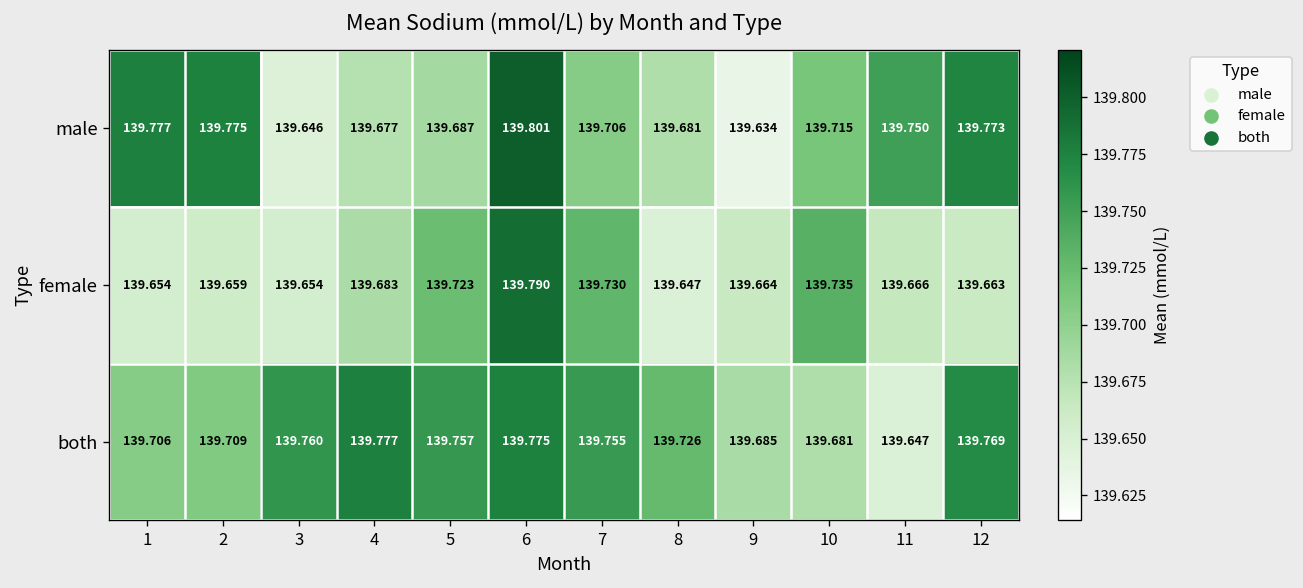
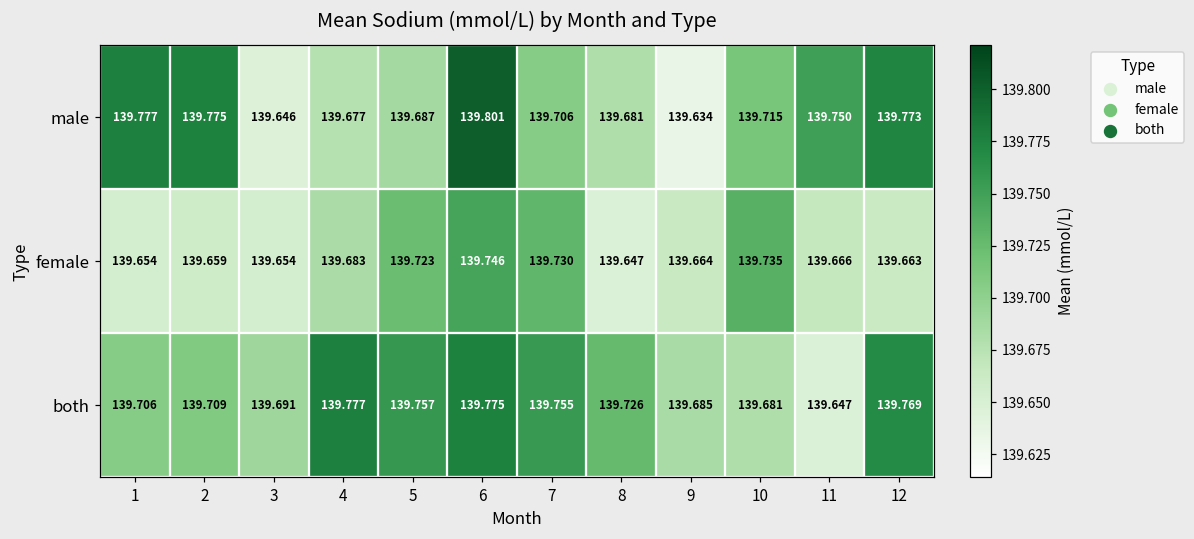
  {
    "male": {
      "1": 139.777,
      "2": 139.775,
      "3": 139.646,
      "4": 139.677,
      "5": 139.687,
      "6": 139.801,
      "7": 139.706,
      "8": 139.681,
      "9": 139.634,
      "10": 139.715,
      "11": 139.750,
      "12": 139.773
    },
    "female": {
      "1": 139.654,
      "2": 139.659,
      "3": 139.654,
      "4": 139.683,
      "5": 139.723,
-     "6": 139.790,
+     "6": 139.746,
      "7": 139.730,
      "8": 139.647,
      "9": 139.664,
      "10": 139.735,
      "11": 139.666,
      "12": 139.663
    },
    "both": {
      "1": 139.706,
      "2": 139.709,
-     "3": 139.760,
+     "3": 139.691,
      "4": 139.777,
      "5": 139.757,
      "6": 139.775,
      "7": 139.755,
      "8": 139.726,
      "9": 139.685,
      "10": 139.681,
      "11": 139.647,
      "12": 139.769
    }
  }
